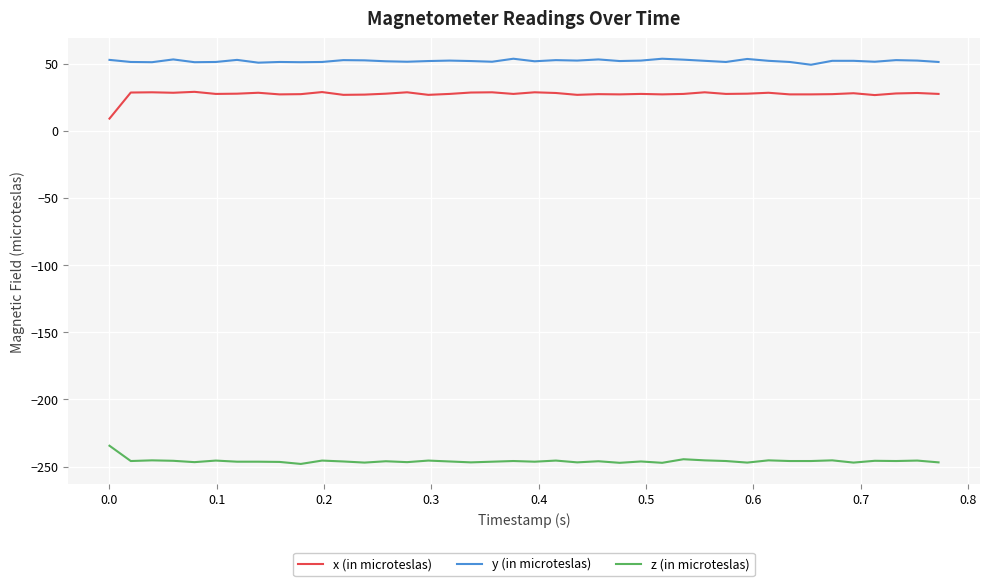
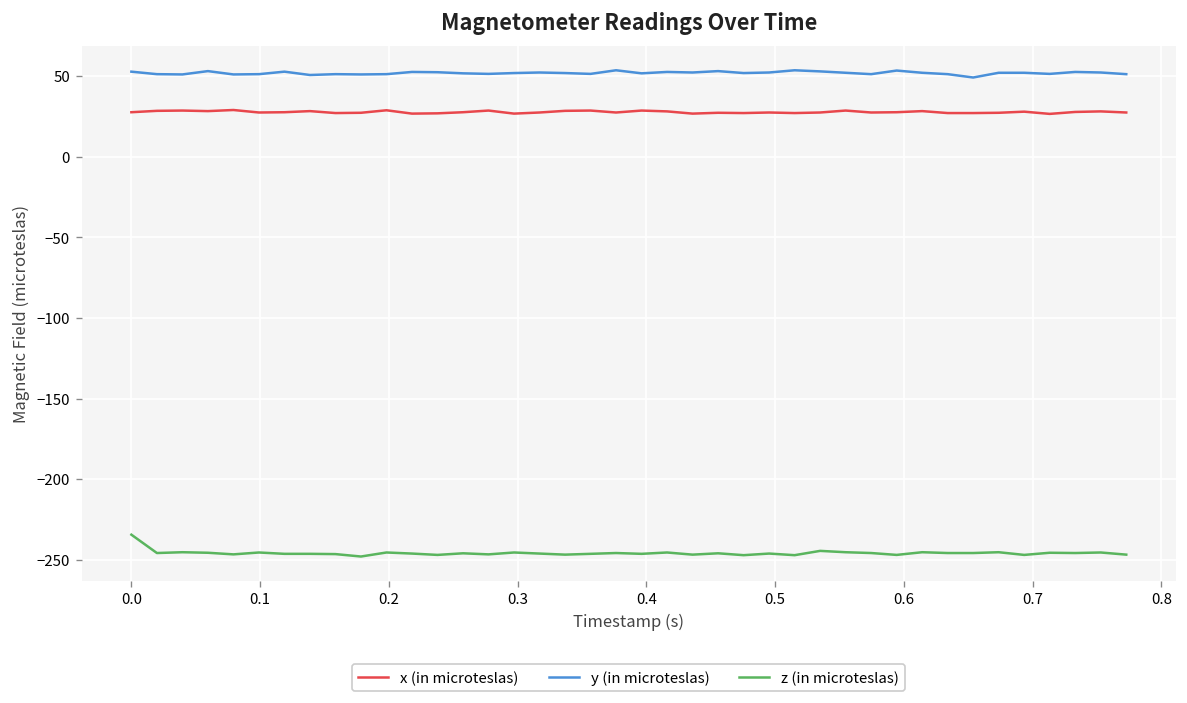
  {
    "x (in microteslas)": {
-     "0.0": 9
+     "0.0": 28
    },
    "y (in microteslas)": {
      "0.0": 53
    },
    "z (in microteslas)": {
      "0.0": -234
    }
  }
